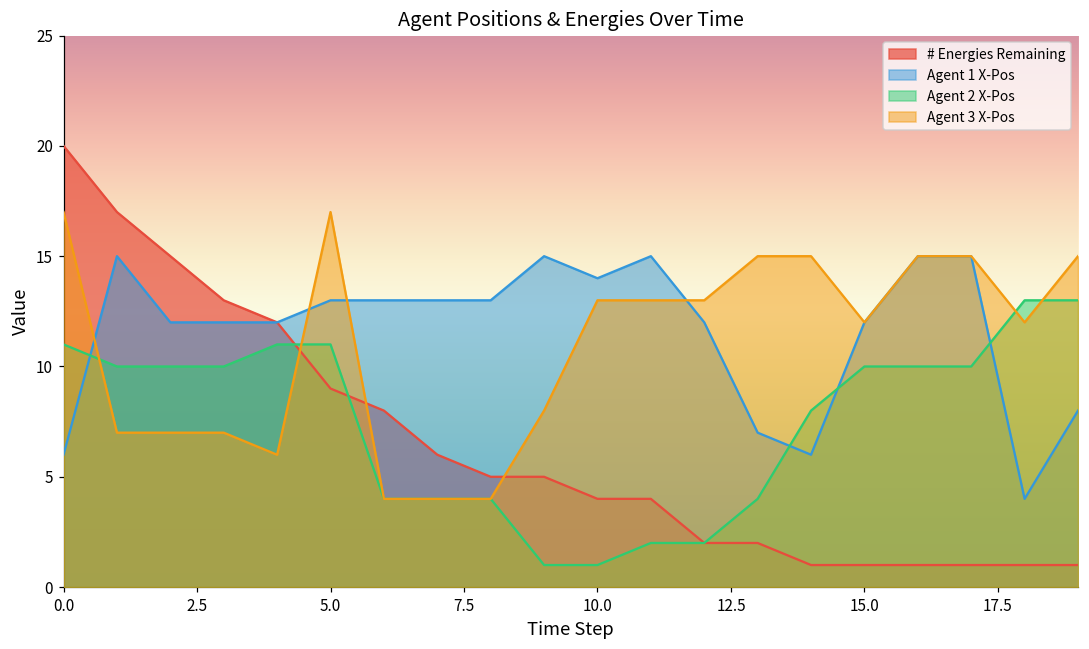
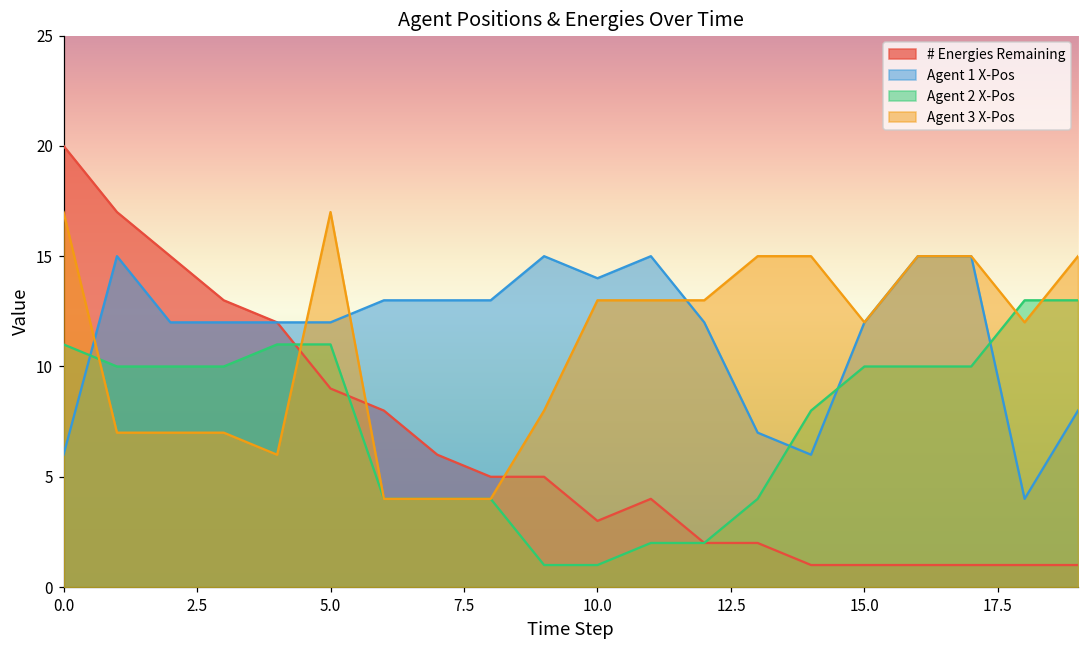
  {
    "# Energies Remaining": {
      "0.0": 20,
      "5.0": 9,
-     "10.0": 4,
+     "10.0": 3,
      "15.0": 1
    },
    "Agent 1 X-Pos": {
      "0.0": 6,
-     "5.0": 13,
+     "5.0": 12,
      "10.0": 14
    },
    "Agent 2 X-Pos": {
      "0.0": 11,
      "5.0": 11,
      "10.0": 1,
      "15.0": 10
    },
    "Agent 3 X-Pos": {
      "0.0": 17,
      "5.0": 17,
      "10.0": 13
    }
  }
